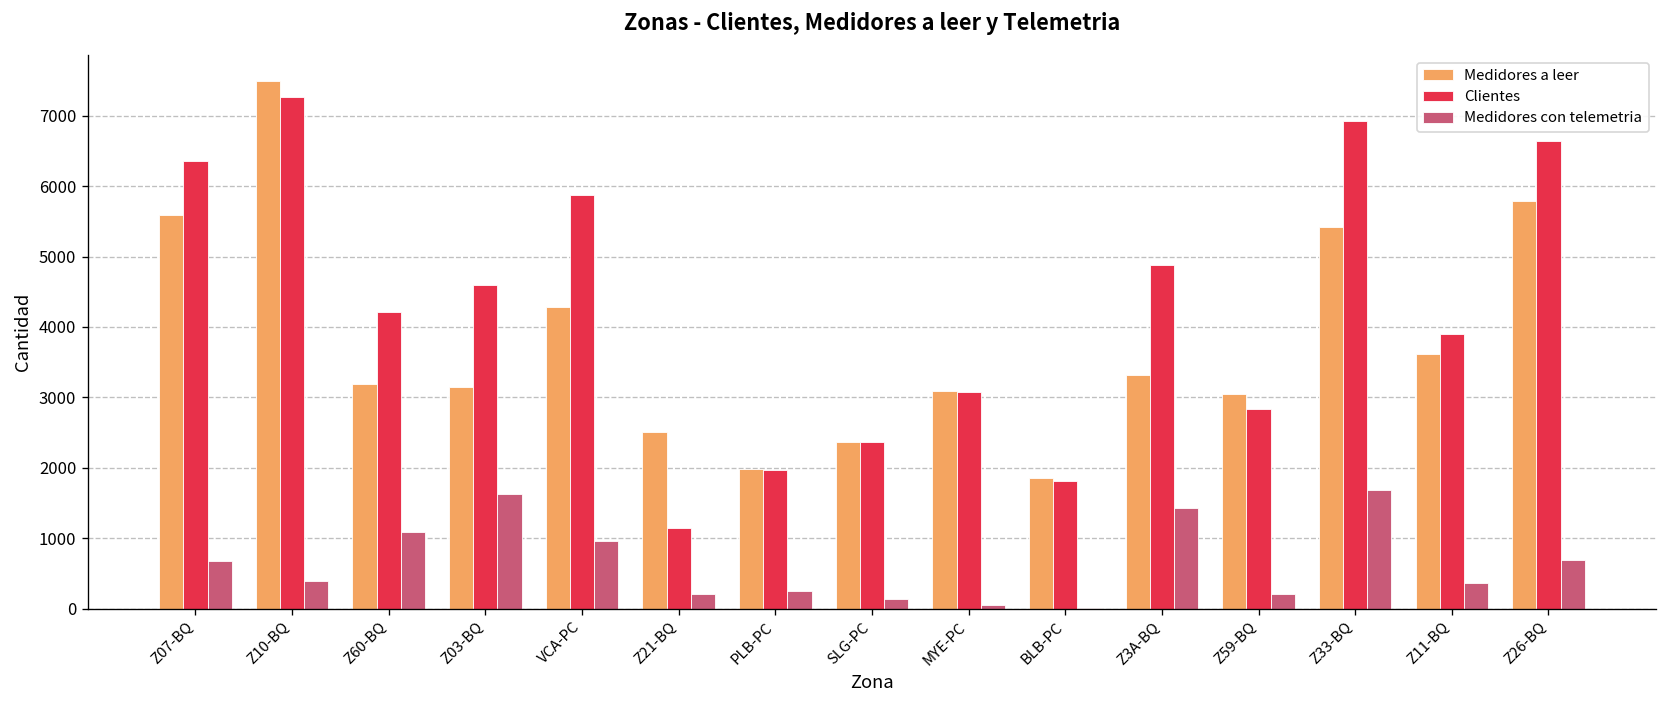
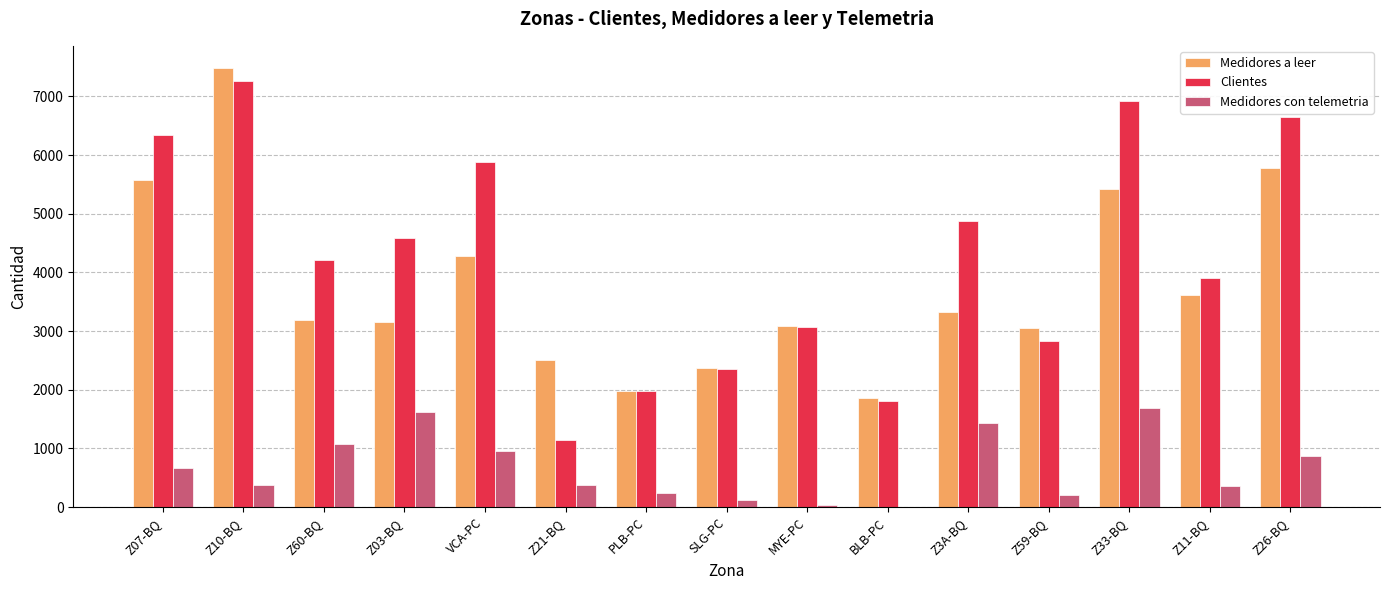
  {
    "Medidores a leer": {
      "Z07-BQ": 5600,
      "Z10-BQ": 7500,
      "Z60-BQ": 3200,
      "Z03-BQ": 3200,
      "VCA-PC": 4300,
      "Z21-BQ": 2500,
      "PLB-PC": 2000,
      "SLG-PC": 2400,
      "MYE-PC": 3100,
      "BLB-PC": 1900,
      "Z3A-BQ": 3300,
      "Z59-BQ": 3100,
      "Z33-BQ": 5400,
      "Z11-BQ": 3600,
      "Z26-BQ": 5800
    },
    "Clientes": {
      "Z07-BQ": 6400,
      "Z10-BQ": 7300,
      "Z60-BQ": 4200,
      "Z03-BQ": 4600,
      "VCA-PC": 5900,
      "Z21-BQ": 1100,
      "PLB-PC": 2000,
      "SLG-PC": 2400,
      "MYE-PC": 3100,
      "BLB-PC": 1800,
      "Z3A-BQ": 4900,
      "Z59-BQ": 2800,
      "Z33-BQ": 6900,
      "Z11-BQ": 3900,
      "Z26-BQ": 6600
    },
    "Medidores con telemetria": {
      "Z07-BQ": 700,
      "Z10-BQ": 400,
      "Z60-BQ": 1100,
      "Z03-BQ": 1600,
      "VCA-PC": 1000,
-     "Z21-BQ": 200,
+     "Z21-BQ": 400,
      "PLB-PC": 200,
      "SLG-PC": 100,
      "MYE-PC": 0,
      "Z3A-BQ": 1400,
      "Z59-BQ": 200,
      "Z33-BQ": 1700,
      "Z11-BQ": 400,
-     "Z26-BQ": 700
+     "Z26-BQ": 900
    }
  }
